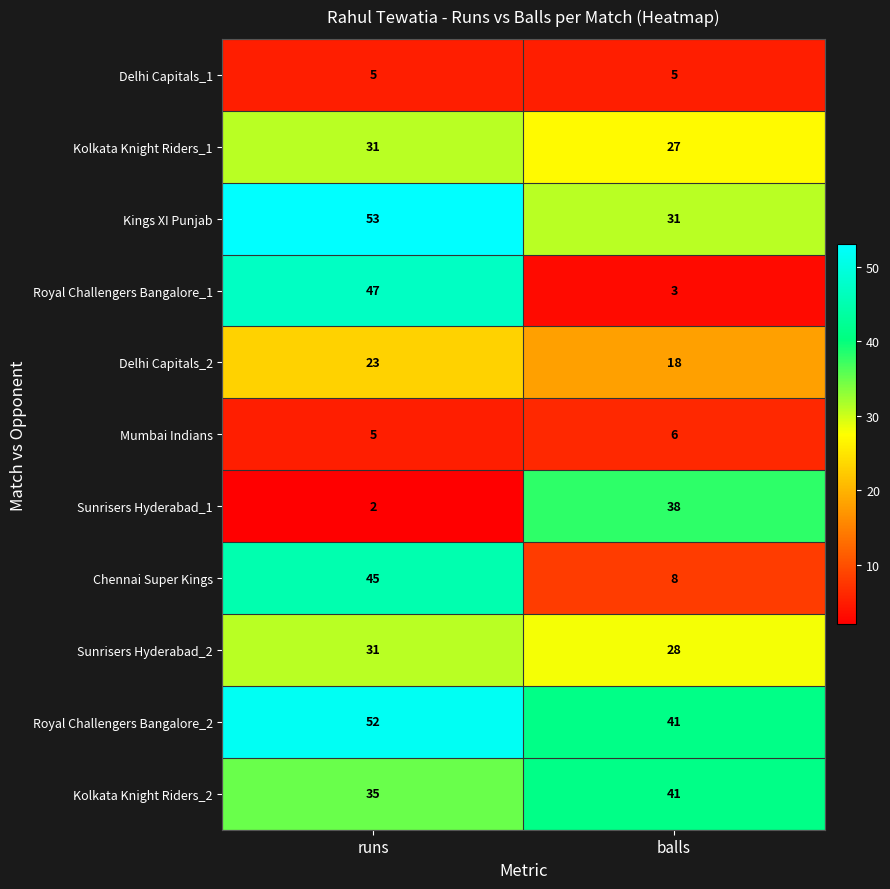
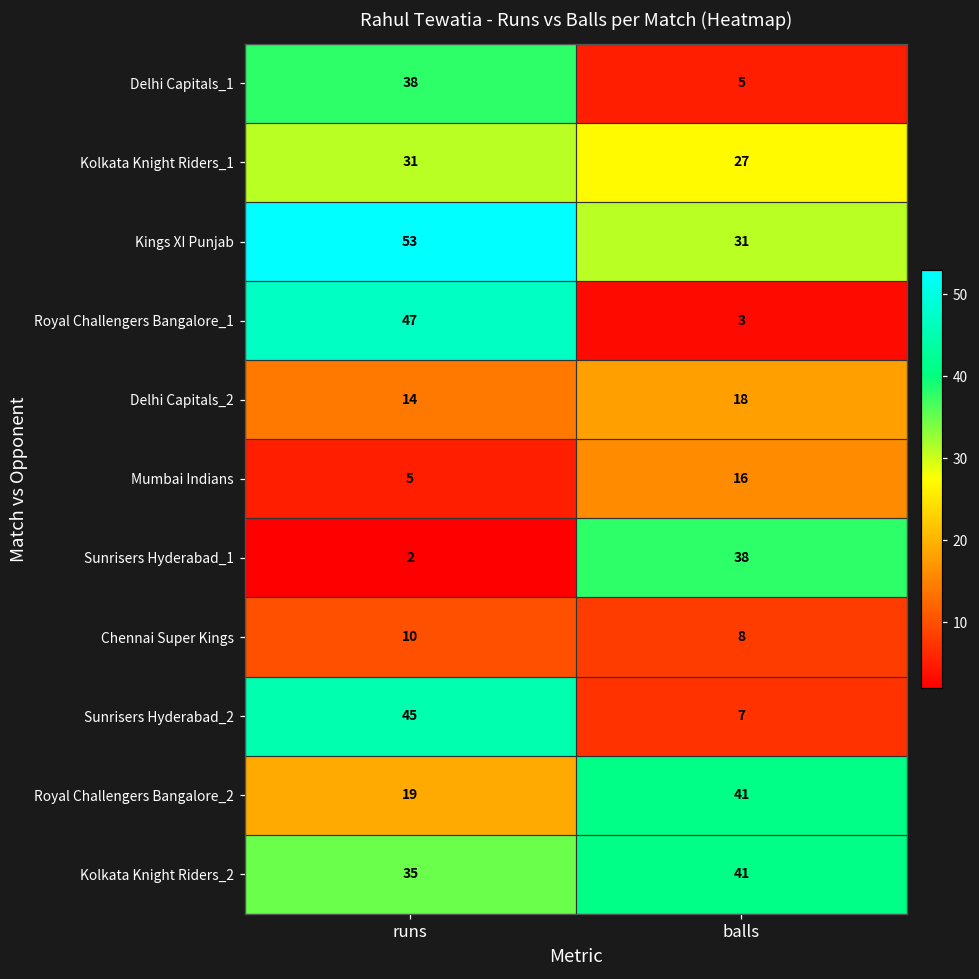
  {
    "Delhi Capitals_1": {
-     "runs": 5,
+     "runs": 38,
      "balls": 5
    },
    "Kolkata Knight Riders_1": {
      "runs": 31,
      "balls": 27
    },
    "Kings XI Punjab": {
      "runs": 53,
      "balls": 31
    },
    "Royal Challengers Bangalore_1": {
      "runs": 47,
      "balls": 3
    },
    "Delhi Capitals_2": {
-     "runs": 23,
+     "runs": 14,
      "balls": 18
    },
    "Mumbai Indians": {
      "runs": 5,
-     "balls": 6
+     "balls": 16
    },
    "Sunrisers Hyderabad_1": {
      "runs": 2,
      "balls": 38
    },
    "Chennai Super Kings": {
-     "runs": 45,
+     "runs": 10,
      "balls": 8
    },
    "Sunrisers Hyderabad_2": {
-     "runs": 31,
-     "balls": 28
+     "runs": 45,
+     "balls": 7
    },
    "Royal Challengers Bangalore_2": {
-     "runs": 52,
+     "runs": 19,
      "balls": 41
    },
    "Kolkata Knight Riders_2": {
      "runs": 35,
      "balls": 41
    }
  }
